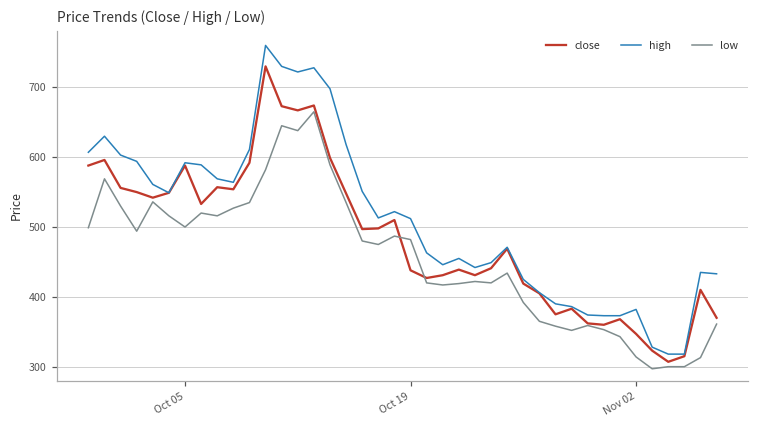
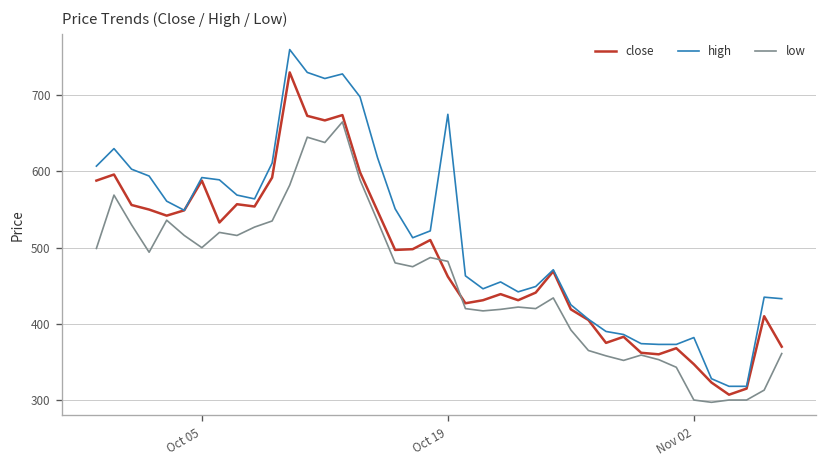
  {
    "close": {
-     "Oct 19": 440,
+     "Oct 19": 460,
      "Nov 02": 350
    },
    "high": {
-     "Oct 19": 510,
+     "Oct 19": 680,
      "Nov 02": 380
    },
    "low": {
      "Oct 05": 500,
      "Oct 19": 480,
-     "Nov 02": 310
+     "Nov 02": 300
    }
  }
